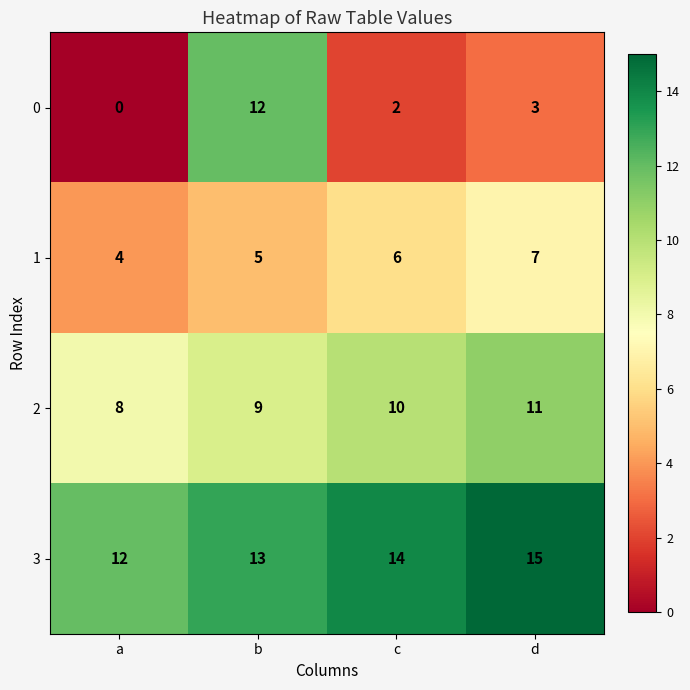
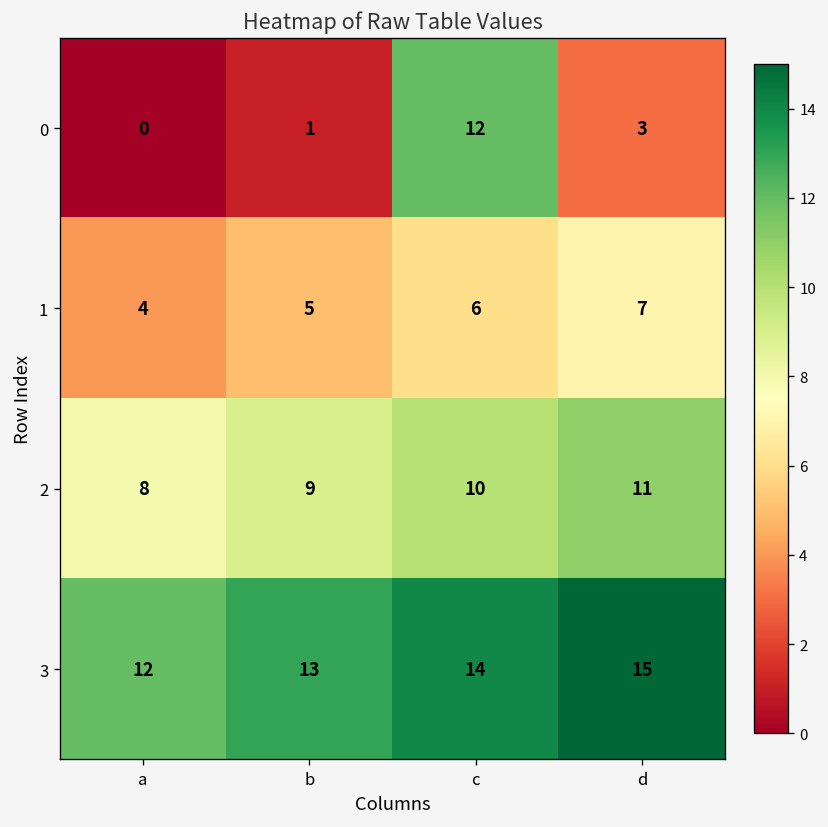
  {
    "0": {
      "a": 0,
-     "b": 12,
-     "c": 2,
+     "b": 1,
+     "c": 12,
      "d": 3
    },
    "1": {
      "a": 4,
      "b": 5,
      "c": 6,
      "d": 7
    },
    "2": {
      "a": 8,
      "b": 9,
      "c": 10,
      "d": 11
    },
    "3": {
      "a": 12,
      "b": 13,
      "c": 14,
      "d": 15
    }
  }
